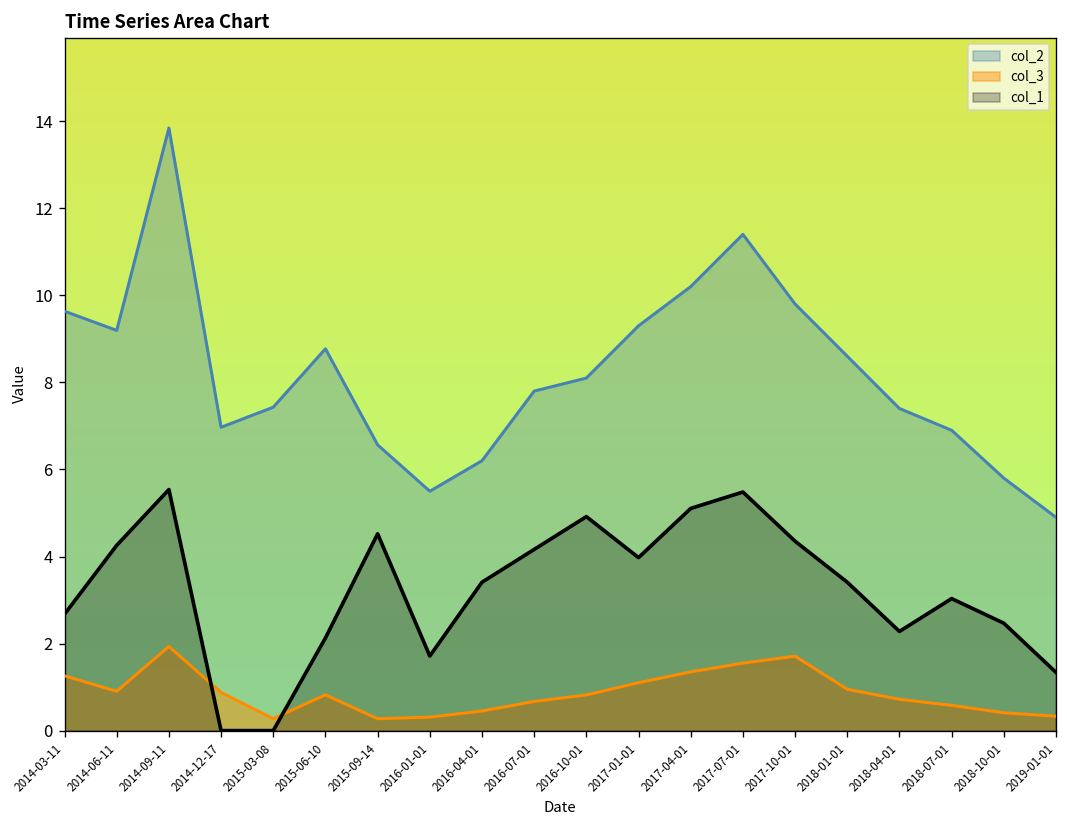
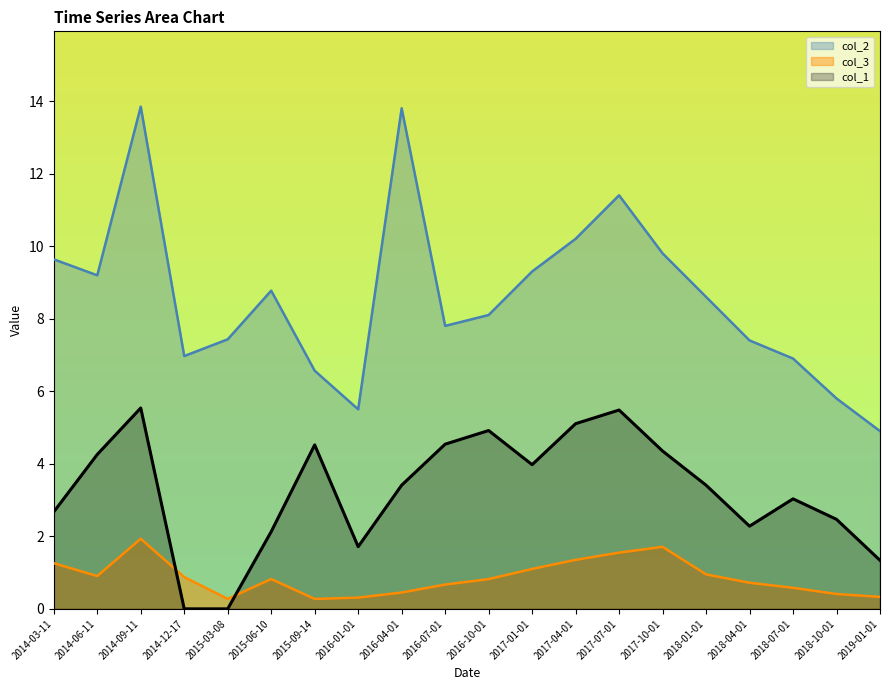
  {
    "col_2": {
      "2014-03-11": 9.6,
      "2014-06-11": 9.2,
      "2014-09-11": 13.8,
      "2014-12-17": 7.0,
      "2015-03-08": 7.4,
      "2015-06-10": 8.8,
      "2015-09-14": 6.6,
      "2016-01-01": 5.5,
-     "2016-04-01": 6.2,
+     "2016-04-01": 13.8,
      "2016-07-01": 7.8,
      "2016-10-01": 8.1,
      "2017-01-01": 9.3,
      "2017-04-01": 10.2,
      "2017-07-01": 11.4,
      "2017-10-01": 9.8,
      "2018-01-01": 8.6,
      "2018-04-01": 7.4,
      "2018-07-01": 6.9,
      "2018-10-01": 5.8,
      "2019-01-01": 4.9
    },
    "col_3": {
      "2014-03-11": 1.3,
      "2014-06-11": 0.9,
      "2014-09-11": 1.9,
      "2014-12-17": 0.9,
      "2015-03-08": 0.3,
      "2015-06-10": 0.8,
      "2015-09-14": 0.3,
      "2016-01-01": 0.3,
      "2016-04-01": 0.5,
      "2016-07-01": 0.7,
      "2016-10-01": 0.8,
      "2017-01-01": 1.1,
      "2017-04-01": 1.4,
      "2017-07-01": 1.6,
      "2017-10-01": 1.7,
      "2018-01-01": 1.0,
      "2018-04-01": 0.7,
      "2018-07-01": 0.6,
      "2018-10-01": 0.4,
      "2019-01-01": 0.3
    },
    "col_1": {
      "2014-03-11": 2.7,
      "2014-06-11": 4.3,
      "2014-09-11": 5.5,
      "2014-12-17": 0.0,
      "2015-03-08": 0.0,
      "2015-06-10": 2.1,
      "2015-09-14": 4.5,
      "2016-01-01": 1.7,
      "2016-04-01": 3.4,
-     "2016-07-01": 4.2,
+     "2016-07-01": 4.5,
      "2016-10-01": 4.9,
      "2017-01-01": 4.0,
      "2017-04-01": 5.1,
      "2017-07-01": 5.5,
      "2017-10-01": 4.4,
      "2018-01-01": 3.4,
      "2018-04-01": 2.3,
      "2018-07-01": 3.0,
      "2018-10-01": 2.5,
      "2019-01-01": 1.3
    }
  }
